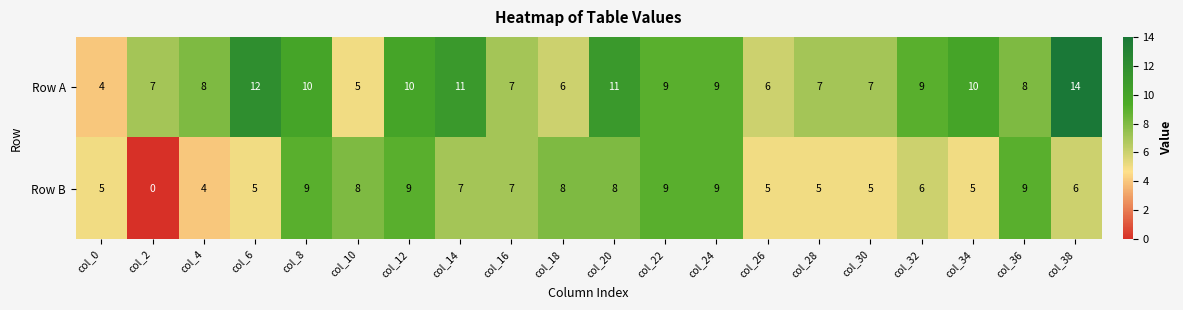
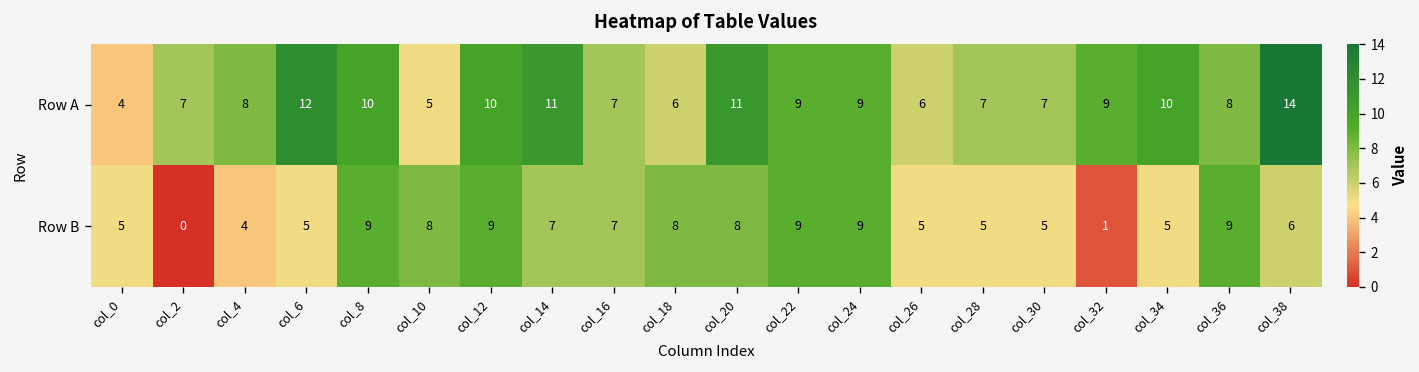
  {
    "Row A": {
      "col_0": 4,
      "col_2": 7,
      "col_4": 8,
      "col_6": 12,
      "col_8": 10,
      "col_10": 5,
      "col_12": 10,
      "col_14": 11,
      "col_16": 7,
      "col_18": 6,
      "col_20": 11,
      "col_22": 9,
      "col_24": 9,
      "col_26": 6,
      "col_28": 7,
      "col_30": 7,
      "col_32": 9,
      "col_34": 10,
      "col_36": 8,
      "col_38": 14
    },
    "Row B": {
      "col_0": 5,
      "col_2": 0,
      "col_4": 4,
      "col_6": 5,
      "col_8": 9,
      "col_10": 8,
      "col_12": 9,
      "col_14": 7,
      "col_16": 7,
      "col_18": 8,
      "col_20": 8,
      "col_22": 9,
      "col_24": 9,
      "col_26": 5,
      "col_28": 5,
      "col_30": 5,
-     "col_32": 6,
+     "col_32": 1,
      "col_34": 5,
      "col_36": 9,
      "col_38": 6
    }
  }
